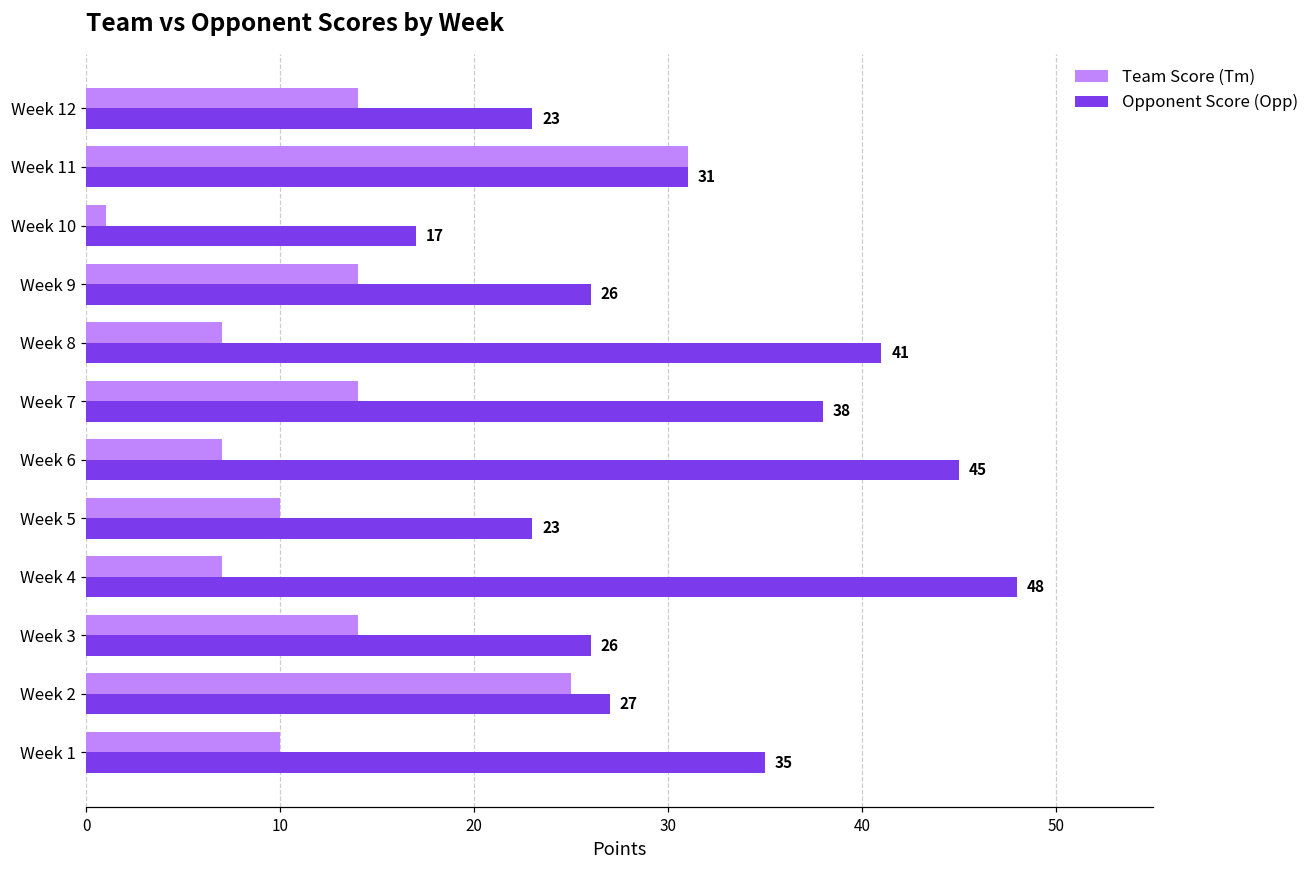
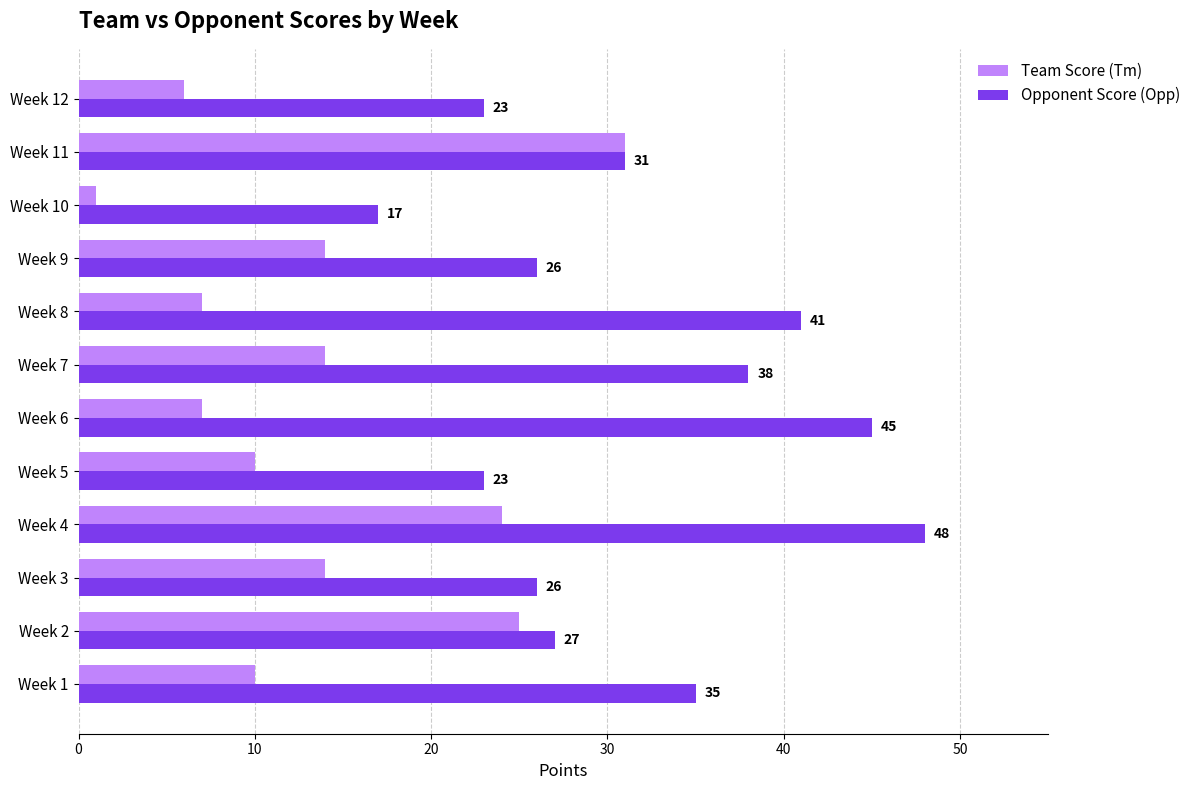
  {
    "Team Score (Tm)": {
-     "Week 12": 14,
+     "Week 12": 6,
      "Week 10": 1,
      "Week 9": 14,
      "Week 8": 7,
      "Week 7": 14,
      "Week 6": 7,
      "Week 5": 10,
-     "Week 4": 7,
+     "Week 4": 24,
      "Week 3": 14,
      "Week 2": 25,
      "Week 1": 10
    },
    "Opponent Score (Opp)": {
      "Week 12": 23,
      "Week 11": 31,
      "Week 10": 17,
      "Week 9": 26,
      "Week 8": 41,
      "Week 7": 38,
      "Week 6": 45,
      "Week 5": 23,
      "Week 4": 48,
      "Week 3": 26,
      "Week 2": 27,
      "Week 1": 35
    }
  }
